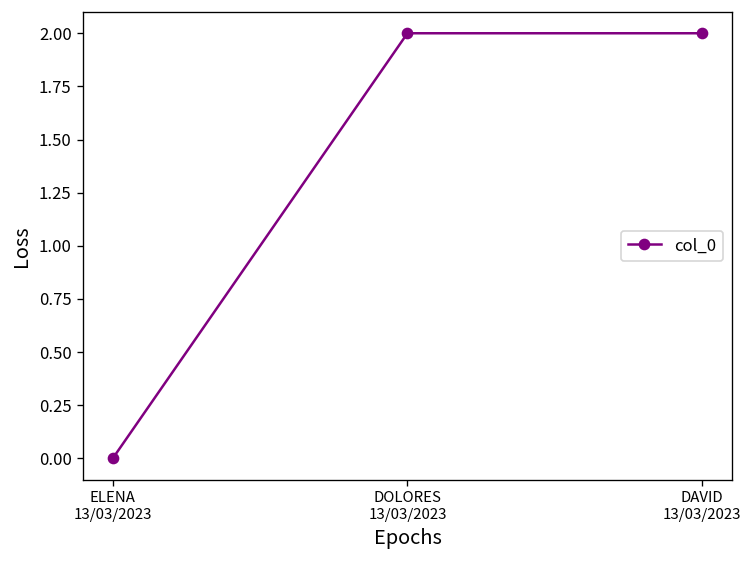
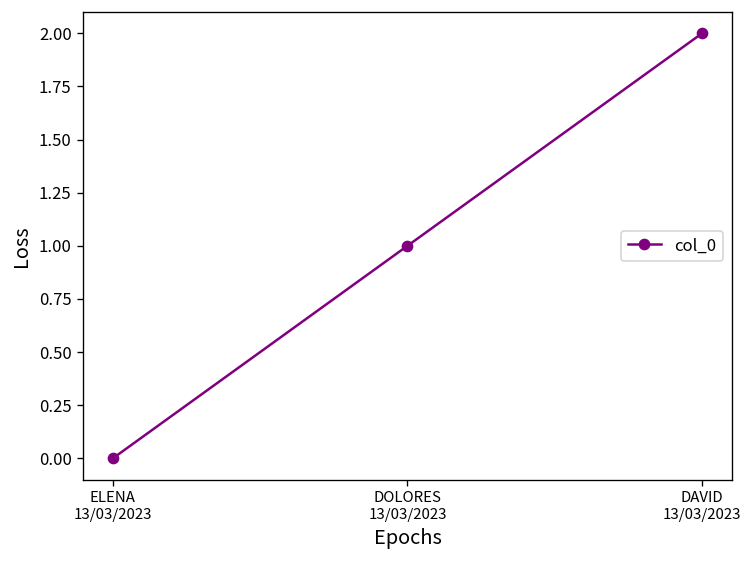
  {
    "ELENA 13/03/2023": 0,
-   "DOLORES 13/03/2023": 2,
+   "DOLORES 13/03/2023": 1,
    "DAVID 13/03/2023": 2
  }
